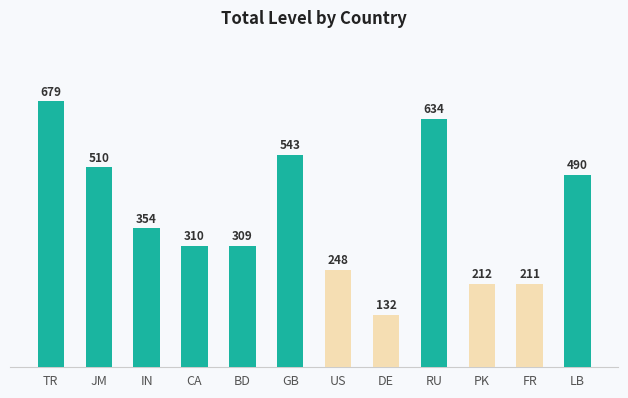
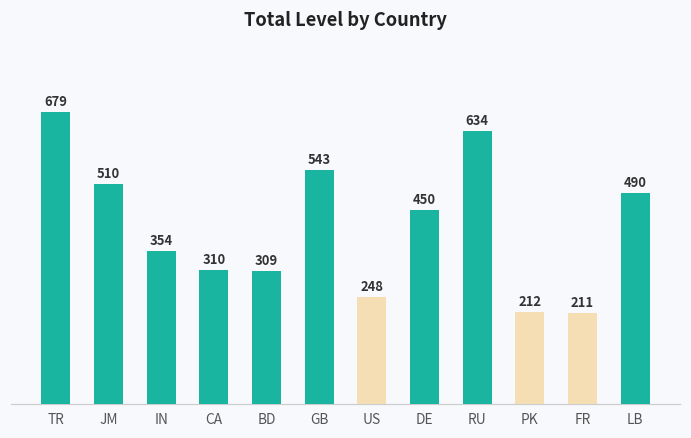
  {
    "TR": 679,
    "JM": 510,
    "IN": 354,
    "CA": 310,
    "BD": 309,
    "GB": 543,
    "US": 248,
-   "DE": 132,
+   "DE": 450,
    "RU": 634,
    "PK": 212,
    "FR": 211,
    "LB": 490
  }
